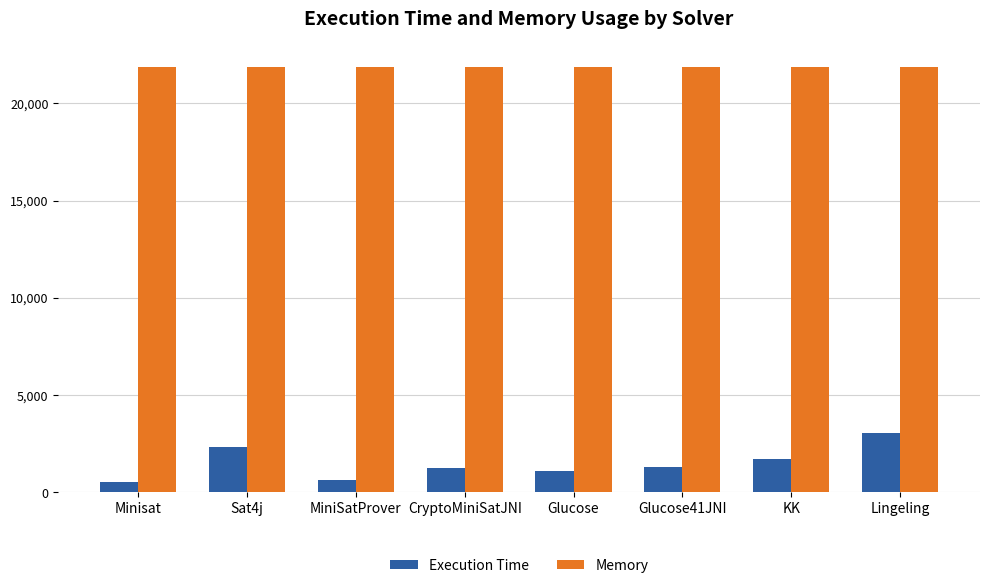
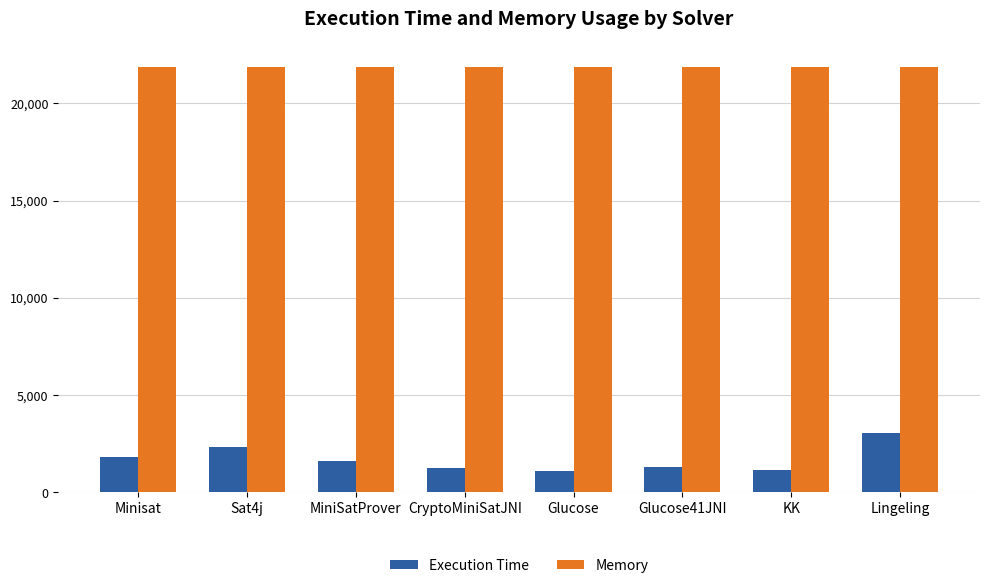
  {
    "Execution Time": {
-     "Minisat": "500",
+     "Minisat": "1,800",
      "Sat4j": "2,300",
-     "MiniSatProver": "600",
+     "MiniSatProver": "1,600",
      "CryptoMiniSatJNI": "1,200",
      "Glucose": "1,100",
      "Glucose41JNI": "1,300",
-     "KK": "1,700",
+     "KK": "1,200",
      "Lingeling": "3,100"
    },
    "Memory": {
      "Minisat": "21,900",
      "Sat4j": "21,900",
      "MiniSatProver": "21,900",
      "CryptoMiniSatJNI": "21,900",
      "Glucose": "21,900",
      "Glucose41JNI": "21,900",
      "KK": "21,900",
      "Lingeling": "21,900"
    }
  }
